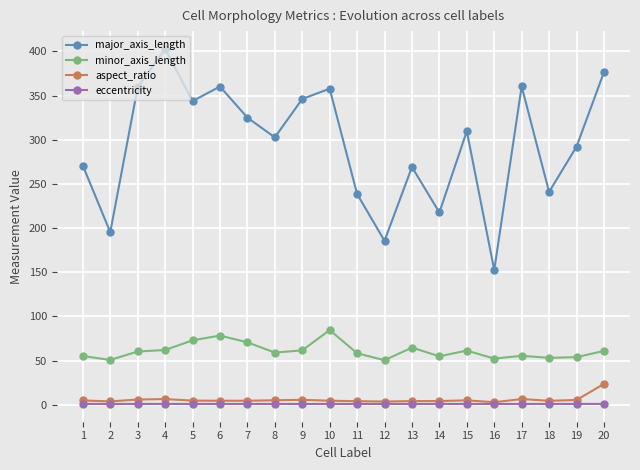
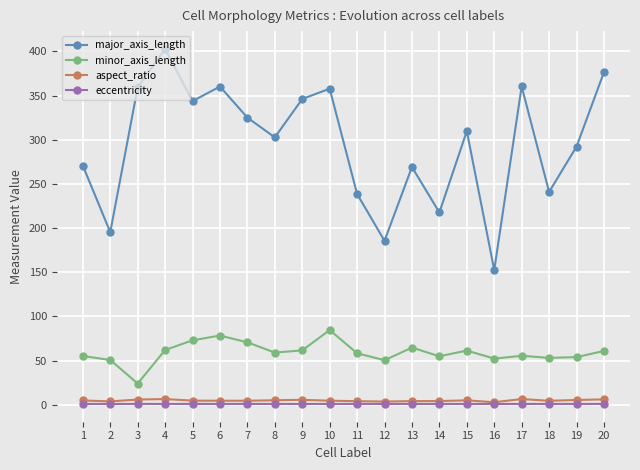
  {
    "major_axis_length": {
      "1": 270,
      "2": 200,
      "5": 340,
      "6": 360,
      "7": 330,
      "8": 300,
      "9": 350,
      "10": 360,
      "11": 240,
      "12": 190,
      "13": 270,
      "14": 220,
      "15": 310,
      "16": 150,
      "17": 360,
      "18": 240,
      "19": 290,
      "20": 380
    },
    "minor_axis_length": {
      "1": 60,
      "2": 50,
-     "3": 60,
+     "3": 20,
      "4": 60,
      "5": 70,
      "6": 80,
      "7": 70,
      "8": 60,
      "9": 60,
      "10": 80,
      "11": 60,
      "12": 50,
      "13": 60,
      "14": 50,
      "15": 60,
      "16": 50,
      "17": 60,
      "18": 50,
      "19": 50,
      "20": 60
    },
    "aspect_ratio": {
      "1": 0,
      "3": 10,
      "4": 10,
      "5": 0,
      "6": 0,
      "7": 0,
      "8": 10,
      "9": 10,
      "10": 0,
      "11": 0,
      "13": 0,
      "14": 0,
      "15": 10,
      "17": 10,
      "18": 0,
      "19": 10,
-     "20": 20
+     "20": 10
    },
    "eccentricity": {
      "1": 0,
      "3": 0,
      "4": 0,
      "5": 0,
      "6": 0,
      "7": 0,
      "8": 0,
      "9": 0,
      "10": 0,
      "11": 0,
      "13": 0,
      "14": 0,
      "15": 0,
      "17": 0,
      "18": 0,
      "19": 0,
      "20": 0
    }
  }
